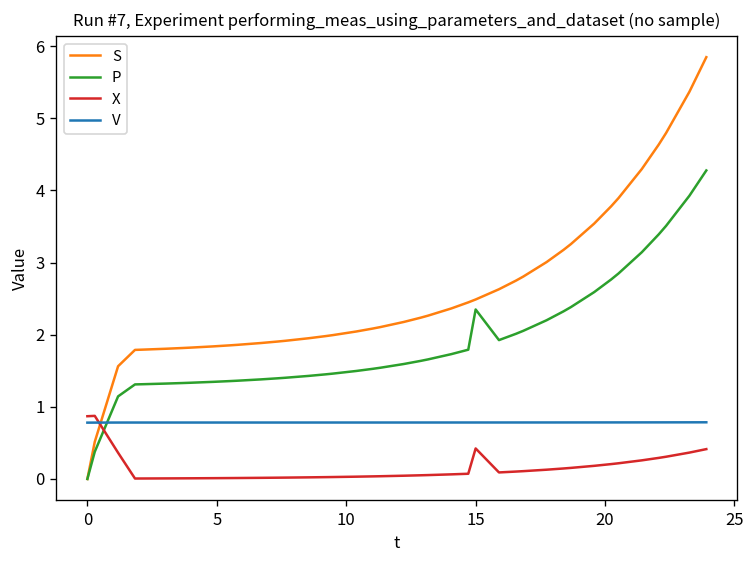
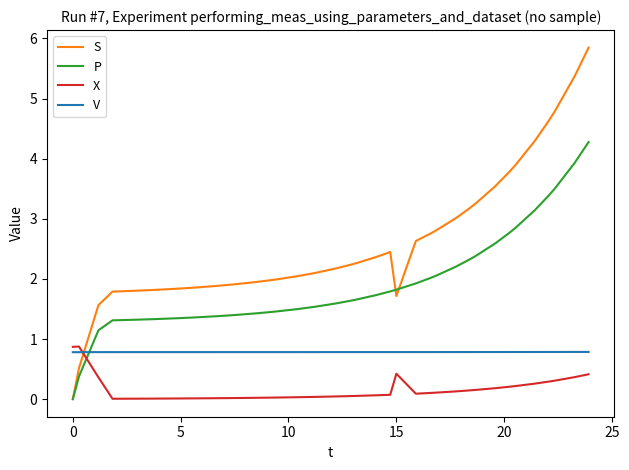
  {
    "S": {
-     "15": 2.5
+     "15": 1.7
    },
    "P": {
-     "15": 2.3
+     "15": 1.8
    },
    "X": {
      "0": 0.9,
      "15": 0.4
    },
    "V": {
      "0": 0.8,
      "15": 0.8
    }
  }
